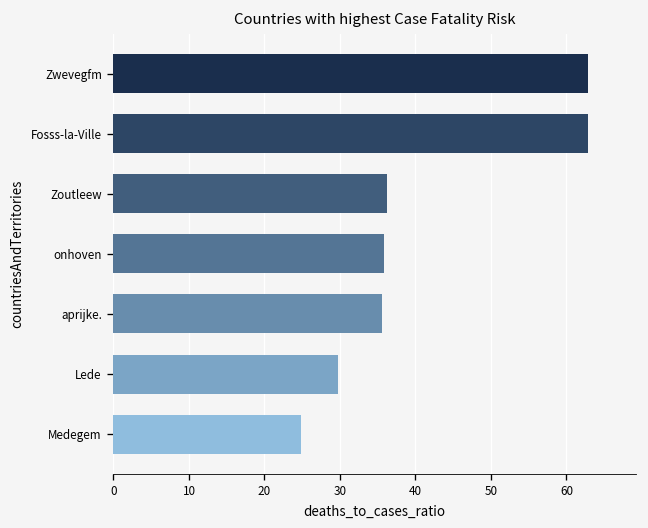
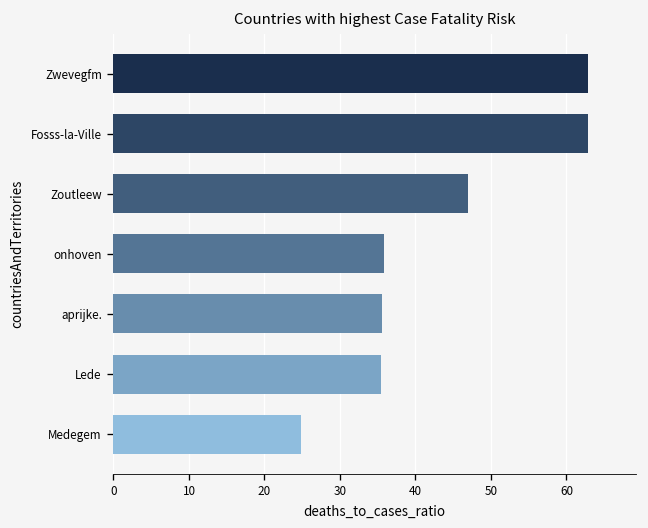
  {
    "Zwevegfm": 63,
    "Fosss-la-Ville": 63,
-   "Zoutleew": 36,
+   "Zoutleew": 47,
    "onhoven": 36,
    "aprijke.": 36,
-   "Lede": 30,
+   "Lede": 35,
    "Medegem": 25
  }
